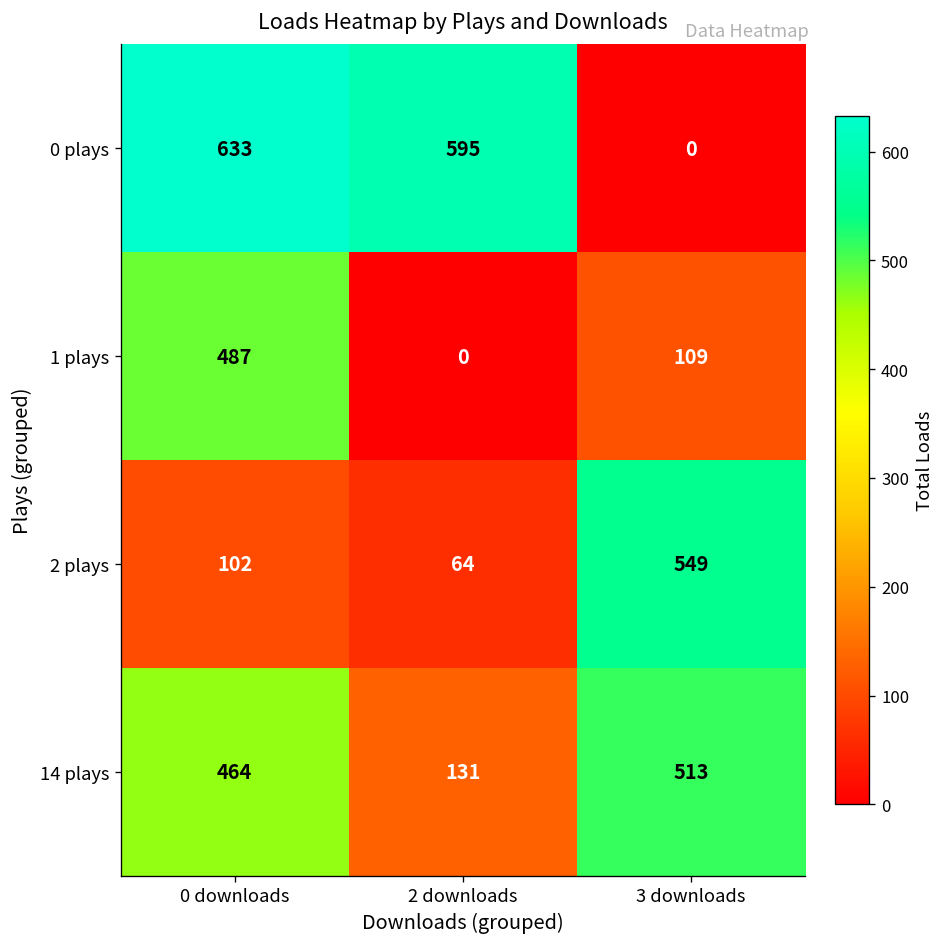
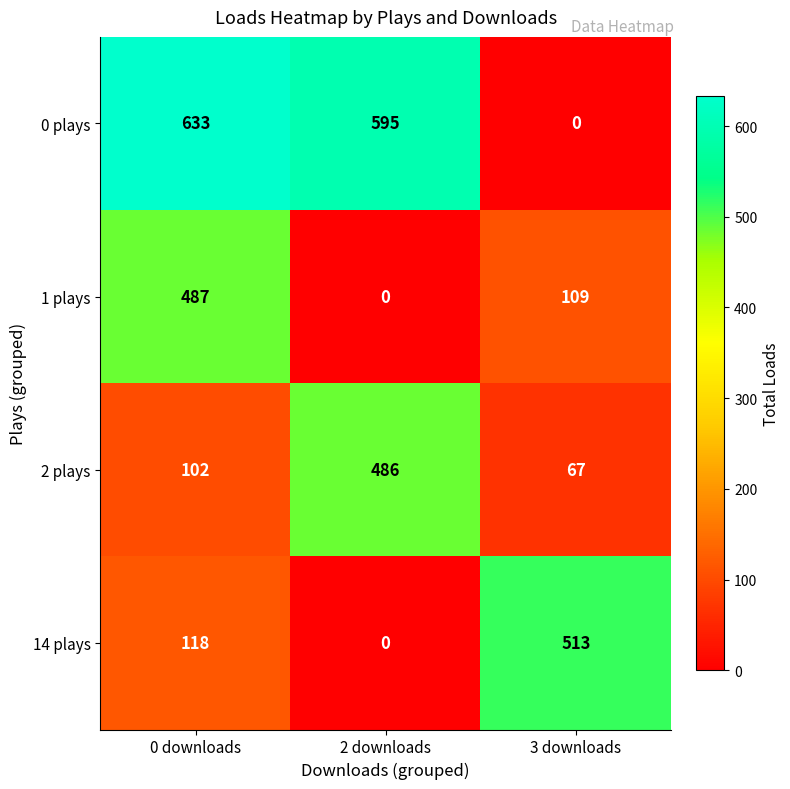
  {
    "0 plays": {
      "0 downloads": 633,
      "2 downloads": 595,
      "3 downloads": 0
    },
    "1 plays": {
      "0 downloads": 487,
      "2 downloads": 0,
      "3 downloads": 109
    },
    "2 plays": {
      "0 downloads": 102,
-     "2 downloads": 64,
-     "3 downloads": 549
+     "2 downloads": 486,
+     "3 downloads": 67
    },
    "14 plays": {
-     "0 downloads": 464,
-     "2 downloads": 131,
+     "0 downloads": 118,
+     "2 downloads": 0,
      "3 downloads": 513
    }
  }
